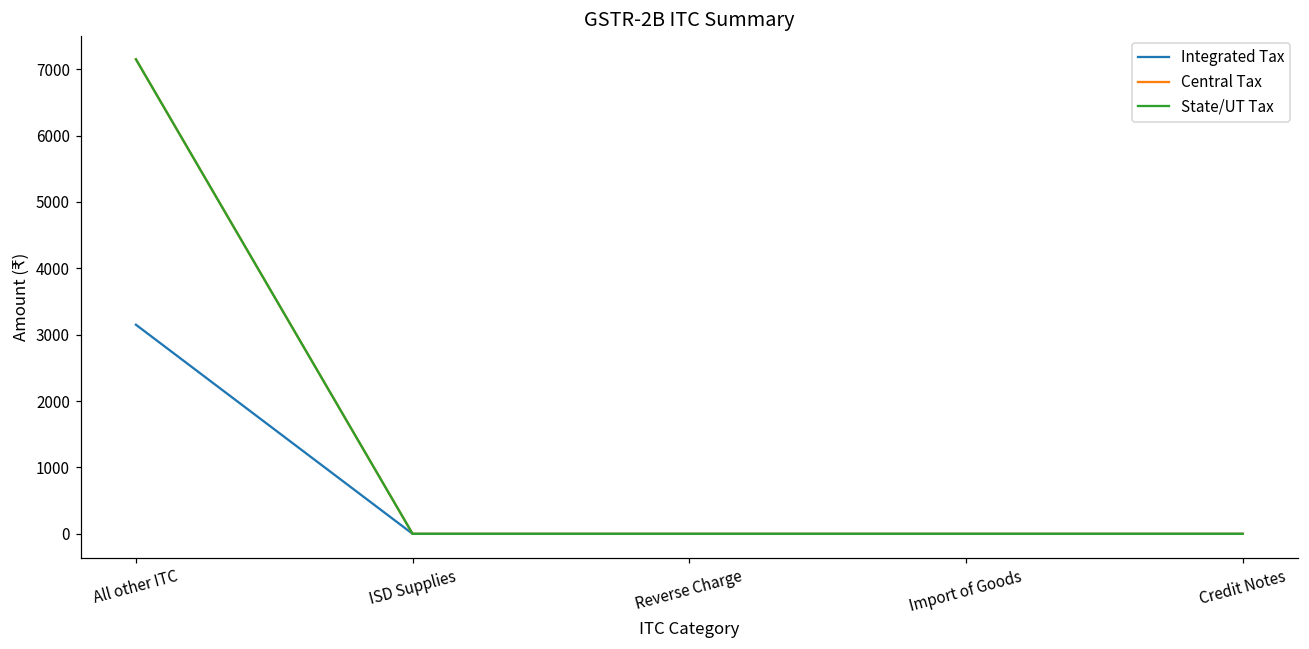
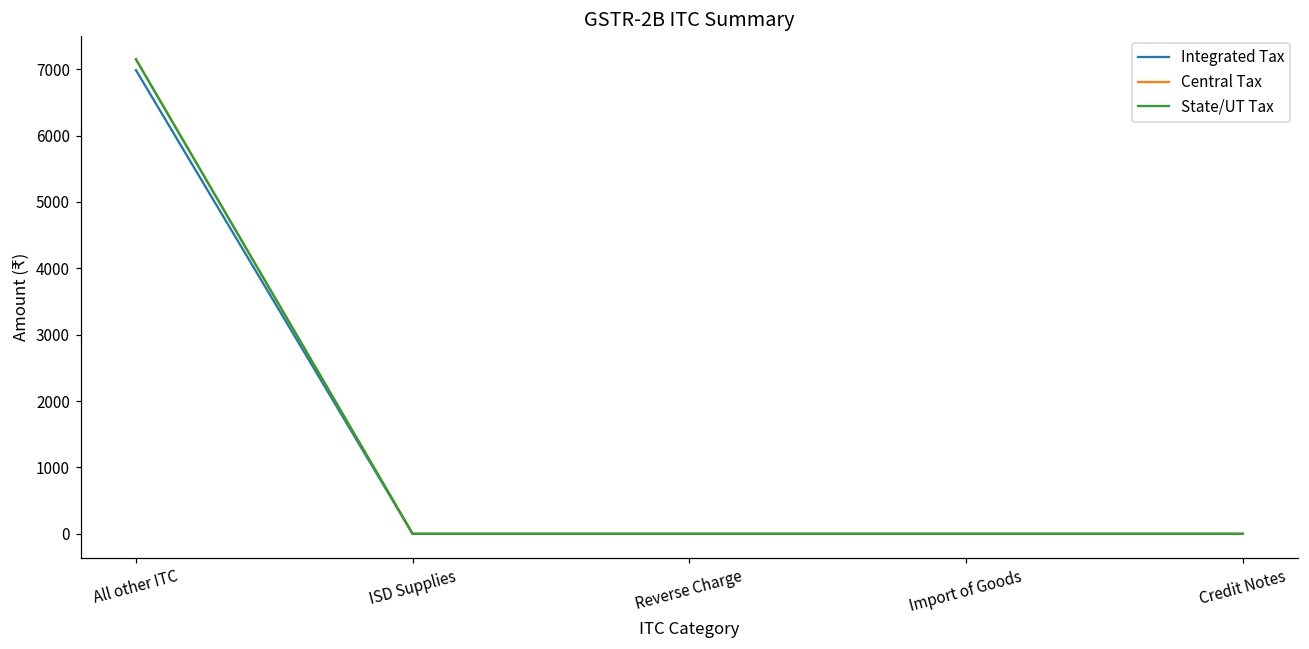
  {
    "Integrated Tax": {
-     "All other ITC": 3200
+     "All other ITC": 7000
    },
    "State/UT Tax": {
      "All other ITC": 7100
    }
  }
